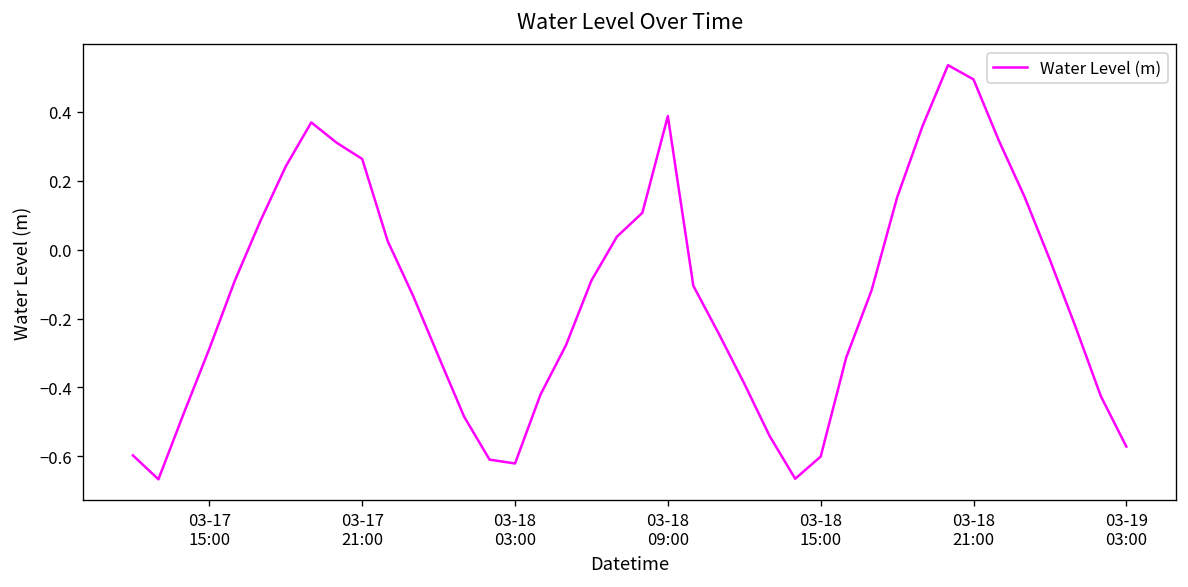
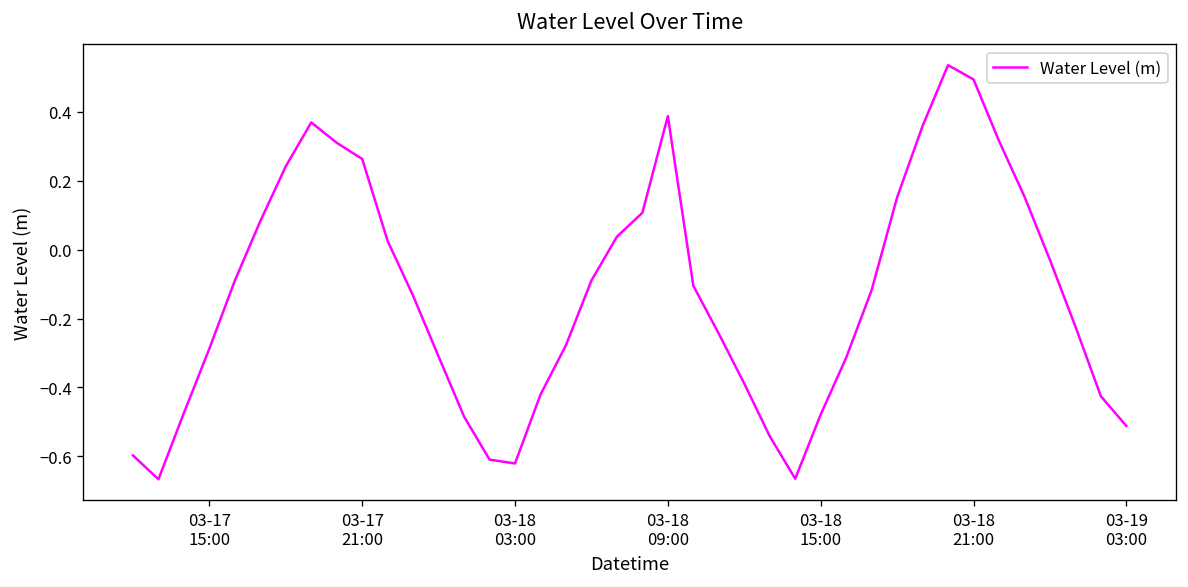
  {
    "03-17 15:00": -0.29,
    "03-17 21:00": 0.26,
    "03-18 03:00": -0.62,
    "03-18 09:00": 0.39,
-   "03-18 15:00": -0.60,
+   "03-18 15:00": -0.48,
    "03-18 21:00": 0.49,
-   "03-19 03:00": -0.57
+   "03-19 03:00": -0.51
  }
